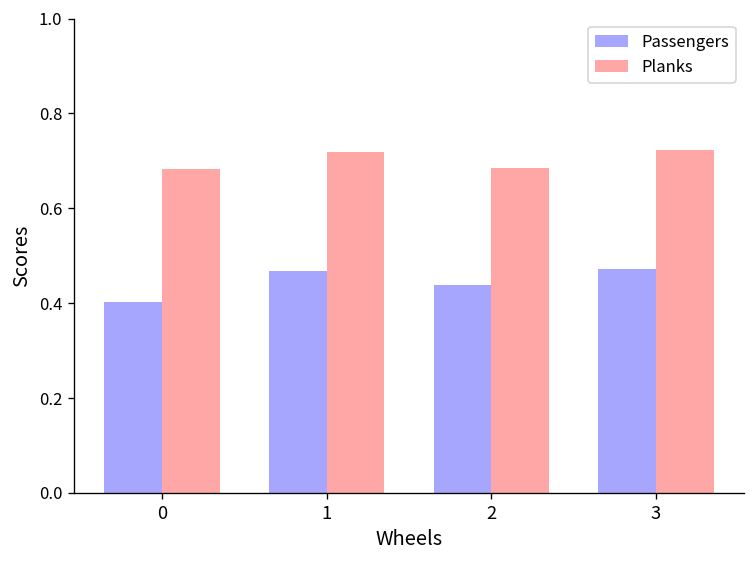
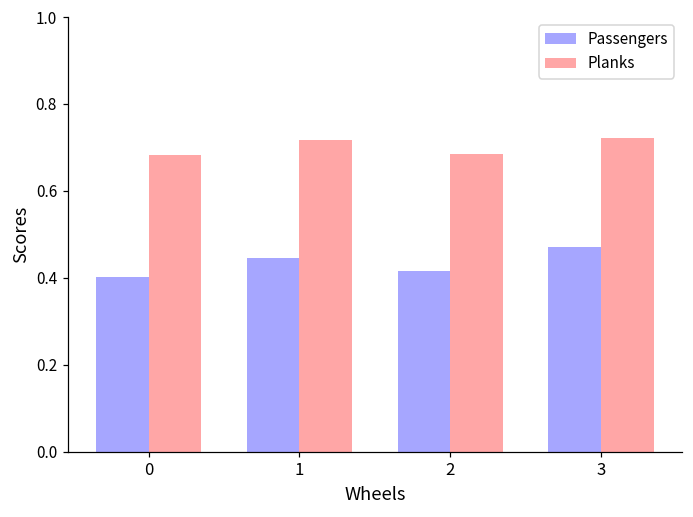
  {
    "Passengers": {
      "0": 0.40,
-     "1": 0.47,
-     "2": 0.44,
+     "1": 0.45,
+     "2": 0.42,
      "3": 0.47
    },
    "Planks": {
      "0": 0.68,
      "1": 0.72,
      "2": 0.68,
      "3": 0.72
    }
  }
